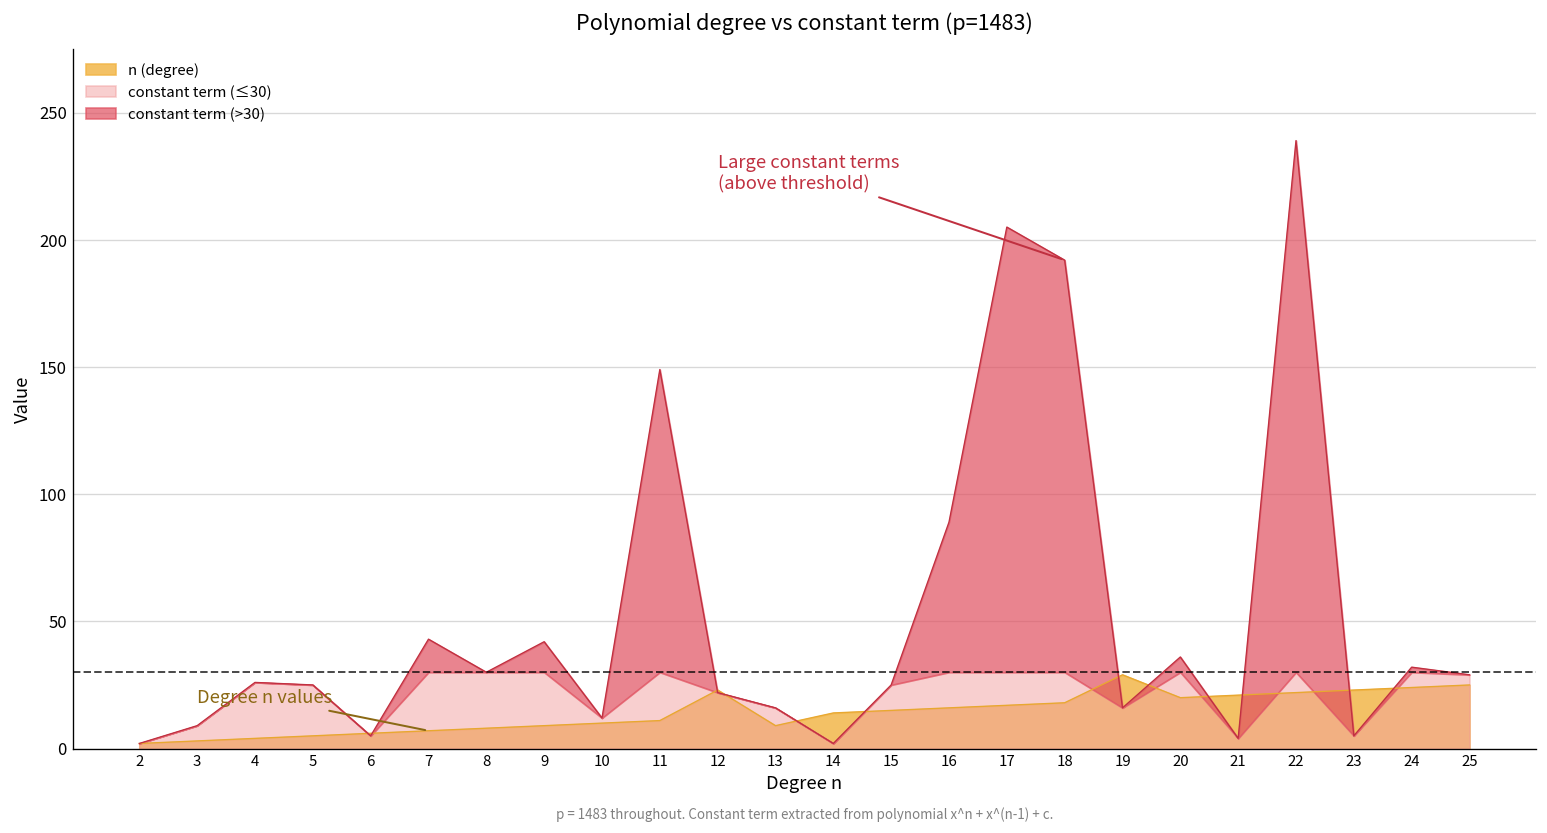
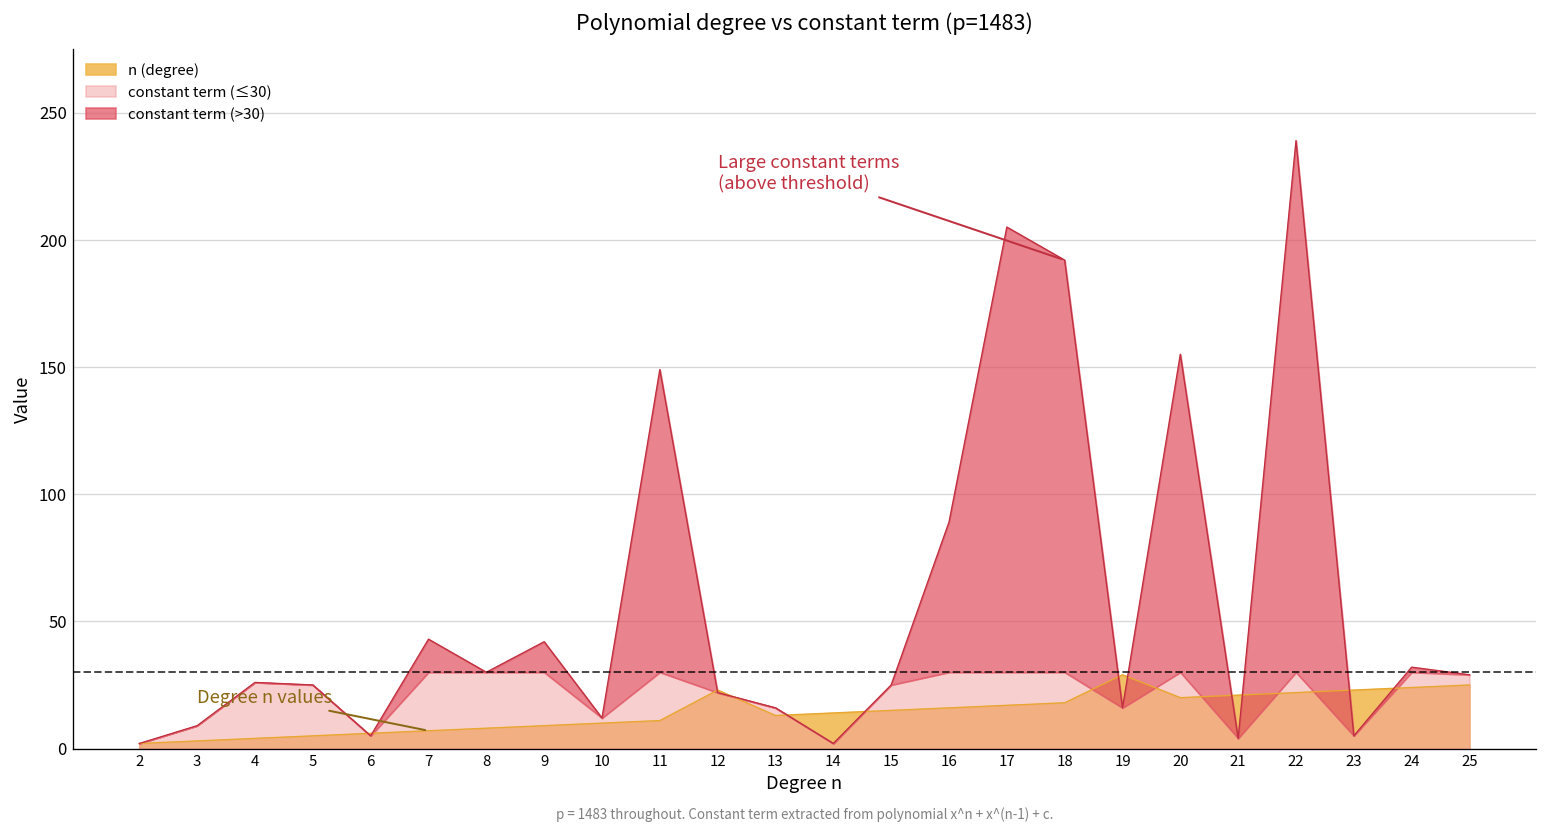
  {
    "n (degree)": {
      "3": 3,
      "4": 4,
      "5": 5,
      "7": 7,
      "8": 8,
      "9": 9,
      "10": 10,
      "11": 11,
-     "13": 9,
+     "13": 13,
      "14": 14,
      "15": 15,
      "16": 16,
      "17": 17,
      "18": 18,
      "19": 29,
      "20": 20,
      "21": 21,
      "22": 22,
      "23": 23,
      "24": 24,
      "25": 25
    },
    "constant term (>30)": {
      "7": 43,
      "9": 42,
      "11": 149,
      "16": 89,
      "17": 205,
      "18": 192,
-     "20": 36,
+     "20": 155,
      "22": 239,
      "24": 32
    },
    "constant term (≤30)": {
      "7": 30,
      "9": 30,
      "11": 30,
      "16": 30,
      "17": 30,
      "18": 30,
      "20": 30,
      "22": 30,
      "24": 30
    }
  }
